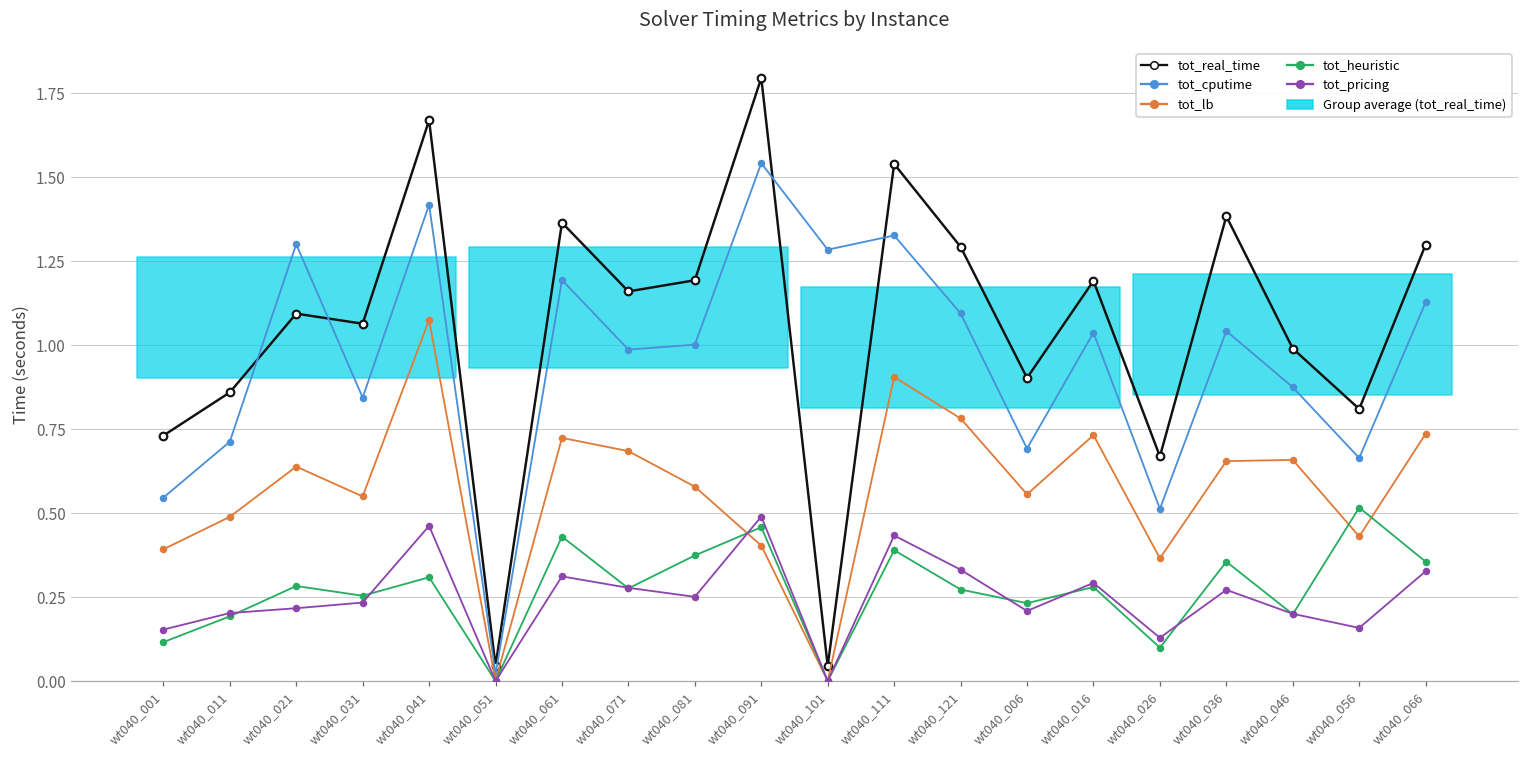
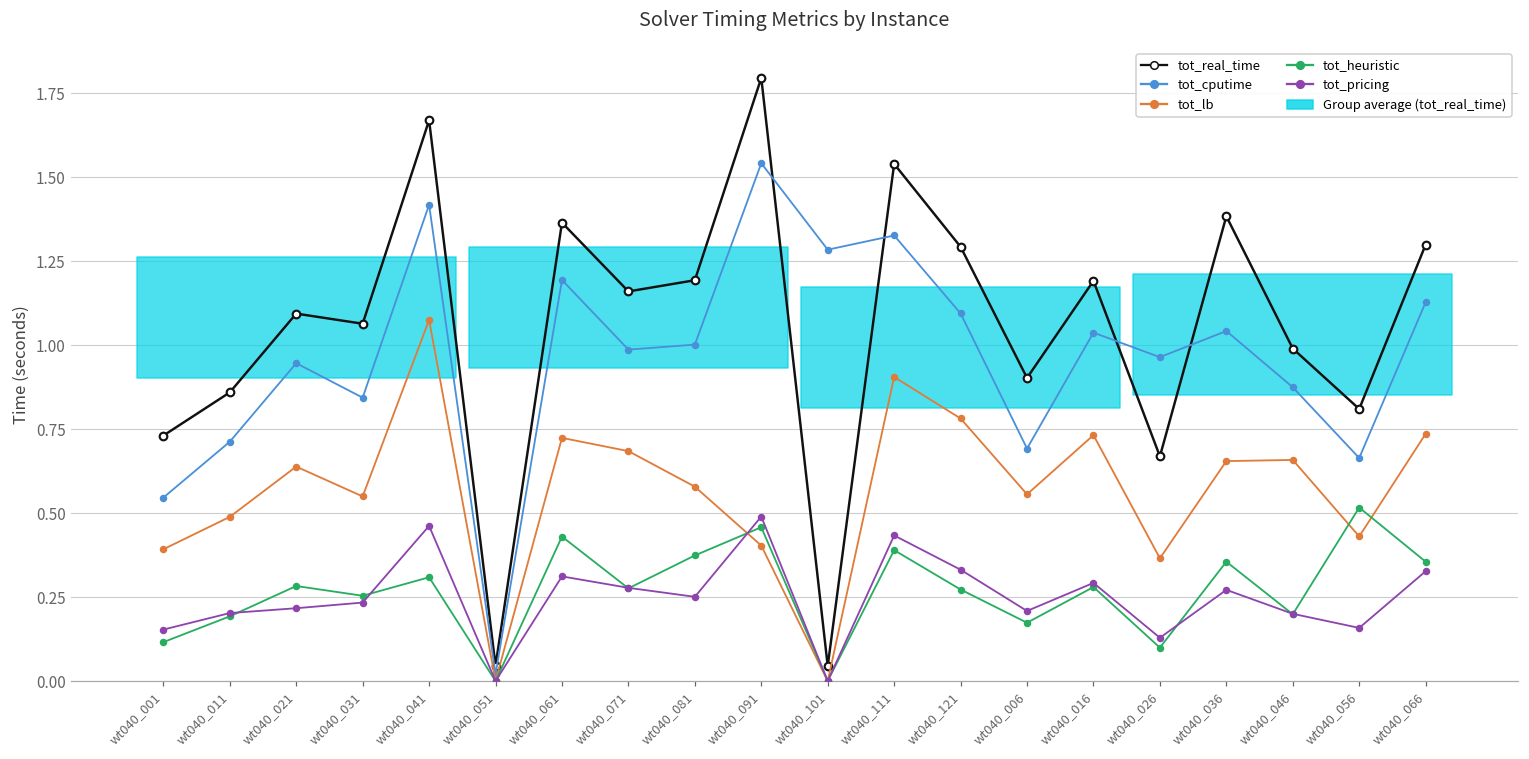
  {
    "tot_real_time": {
      "wt040_001": 0.73,
      "wt040_011": 0.86,
      "wt040_021": 1.09,
      "wt040_031": 1.06,
      "wt040_041": 1.67,
      "wt040_051": 0.05,
      "wt040_061": 1.36,
      "wt040_071": 1.16,
      "wt040_081": 1.19,
      "wt040_091": 1.79,
      "wt040_101": 0.04,
      "wt040_111": 1.54,
      "wt040_121": 1.29,
      "wt040_006": 0.90,
      "wt040_016": 1.19,
      "wt040_026": 0.67,
      "wt040_036": 1.38,
      "wt040_046": 0.99,
      "wt040_056": 0.81,
      "wt040_066": 1.30
    },
    "tot_cputime": {
      "wt040_001": 0.55,
      "wt040_011": 0.71,
-     "wt040_021": 1.30,
+     "wt040_021": 0.95,
      "wt040_031": 0.84,
      "wt040_041": 1.42,
      "wt040_051": 0.02,
      "wt040_061": 1.19,
      "wt040_071": 0.99,
      "wt040_081": 1.00,
      "wt040_091": 1.54,
      "wt040_101": 1.28,
      "wt040_111": 1.33,
      "wt040_121": 1.09,
      "wt040_006": 0.69,
      "wt040_016": 1.04,
-     "wt040_026": 0.51,
+     "wt040_026": 0.96,
      "wt040_036": 1.04,
      "wt040_046": 0.87,
      "wt040_056": 0.66,
      "wt040_066": 1.13
    },
    "tot_lb": {
      "wt040_001": 0.39,
      "wt040_011": 0.49,
      "wt040_021": 0.64,
      "wt040_031": 0.55,
      "wt040_041": 1.07,
      "wt040_061": 0.72,
      "wt040_071": 0.68,
      "wt040_081": 0.58,
      "wt040_091": 0.40,
      "wt040_111": 0.91,
      "wt040_121": 0.78,
      "wt040_006": 0.56,
      "wt040_016": 0.73,
      "wt040_026": 0.37,
      "wt040_036": 0.65,
      "wt040_046": 0.66,
      "wt040_056": 0.43,
      "wt040_066": 0.74
    },
    "tot_heuristic": {
      "wt040_001": 0.12,
      "wt040_011": 0.19,
      "wt040_021": 0.28,
      "wt040_031": 0.25,
      "wt040_041": 0.31,
      "wt040_061": 0.43,
      "wt040_081": 0.37,
      "wt040_091": 0.46,
      "wt040_111": 0.39,
      "wt040_121": 0.27,
-     "wt040_006": 0.23,
+     "wt040_006": 0.17,
      "wt040_016": 0.28,
      "wt040_026": 0.10,
      "wt040_036": 0.36,
      "wt040_056": 0.52,
      "wt040_066": 0.36
    },
    "tot_pricing": {
      "wt040_001": 0.15,
      "wt040_011": 0.20,
      "wt040_021": 0.22,
      "wt040_031": 0.23,
      "wt040_041": 0.46,
      "wt040_061": 0.31,
      "wt040_081": 0.25,
      "wt040_091": 0.49,
      "wt040_111": 0.43,
      "wt040_121": 0.33,
      "wt040_006": 0.21,
      "wt040_016": 0.29,
      "wt040_026": 0.13,
      "wt040_036": 0.27,
      "wt040_056": 0.16,
      "wt040_066": 0.33
    }
  }
